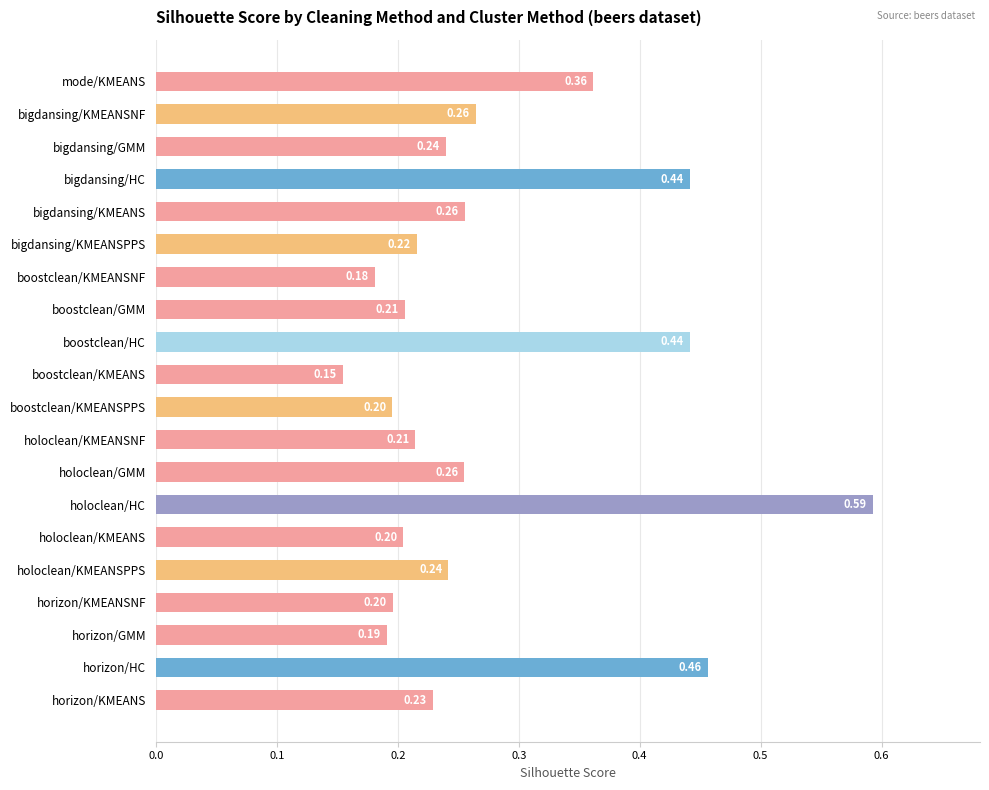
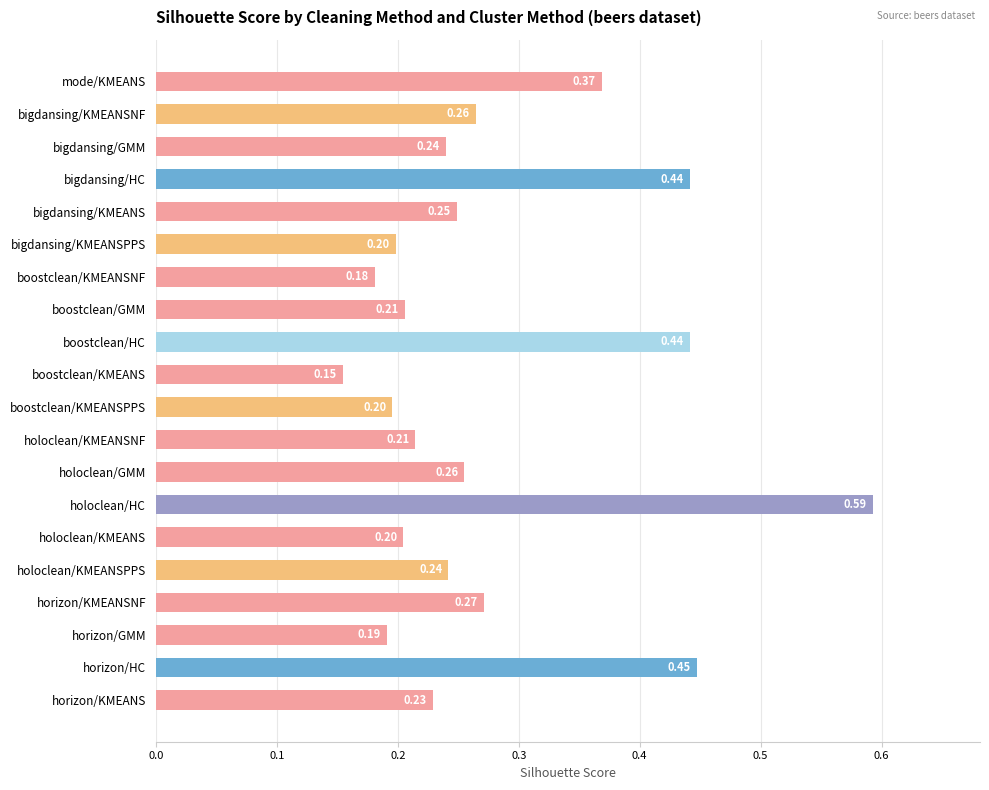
  {
-   "mode/KMEANS": 0.36,
+   "mode/KMEANS": 0.37,
    "bigdansing/KMEANSNF": 0.26,
    "bigdansing/GMM": 0.24,
    "bigdansing/HC": 0.44,
-   "bigdansing/KMEANS": 0.26,
-   "bigdansing/KMEANSPPS": 0.22,
+   "bigdansing/KMEANS": 0.25,
+   "bigdansing/KMEANSPPS": 0.20,
    "boostclean/KMEANSNF": 0.18,
    "boostclean/GMM": 0.21,
    "boostclean/HC": 0.44,
    "boostclean/KMEANS": 0.15,
    "boostclean/KMEANSPPS": 0.20,
    "holoclean/KMEANSNF": 0.21,
    "holoclean/GMM": 0.26,
    "holoclean/HC": 0.59,
    "holoclean/KMEANS": 0.20,
    "holoclean/KMEANSPPS": 0.24,
-   "horizon/KMEANSNF": 0.20,
+   "horizon/KMEANSNF": 0.27,
    "horizon/GMM": 0.19,
-   "horizon/HC": 0.46,
+   "horizon/HC": 0.45,
    "horizon/KMEANS": 0.23
  }
